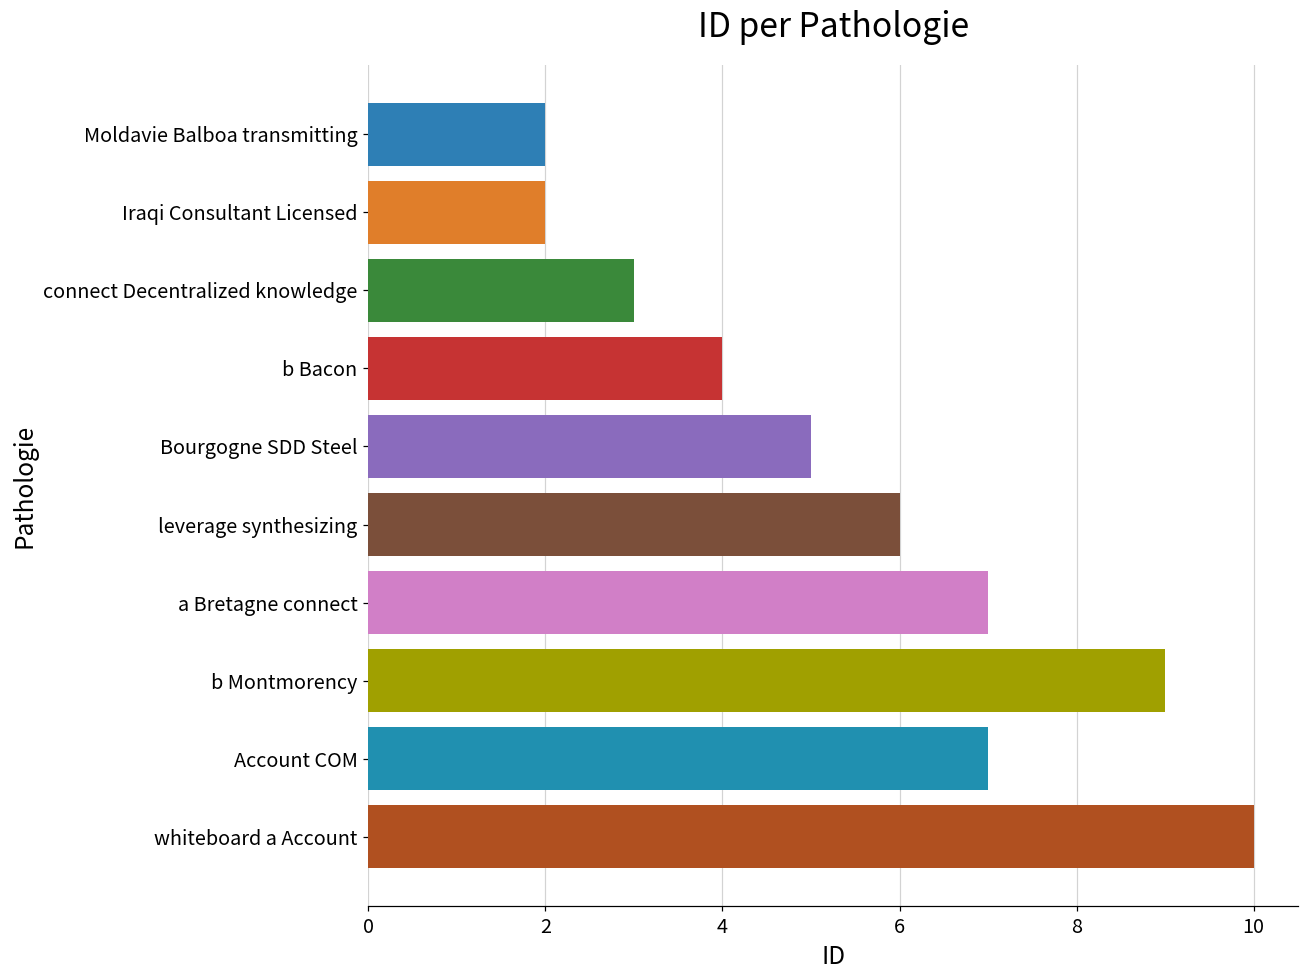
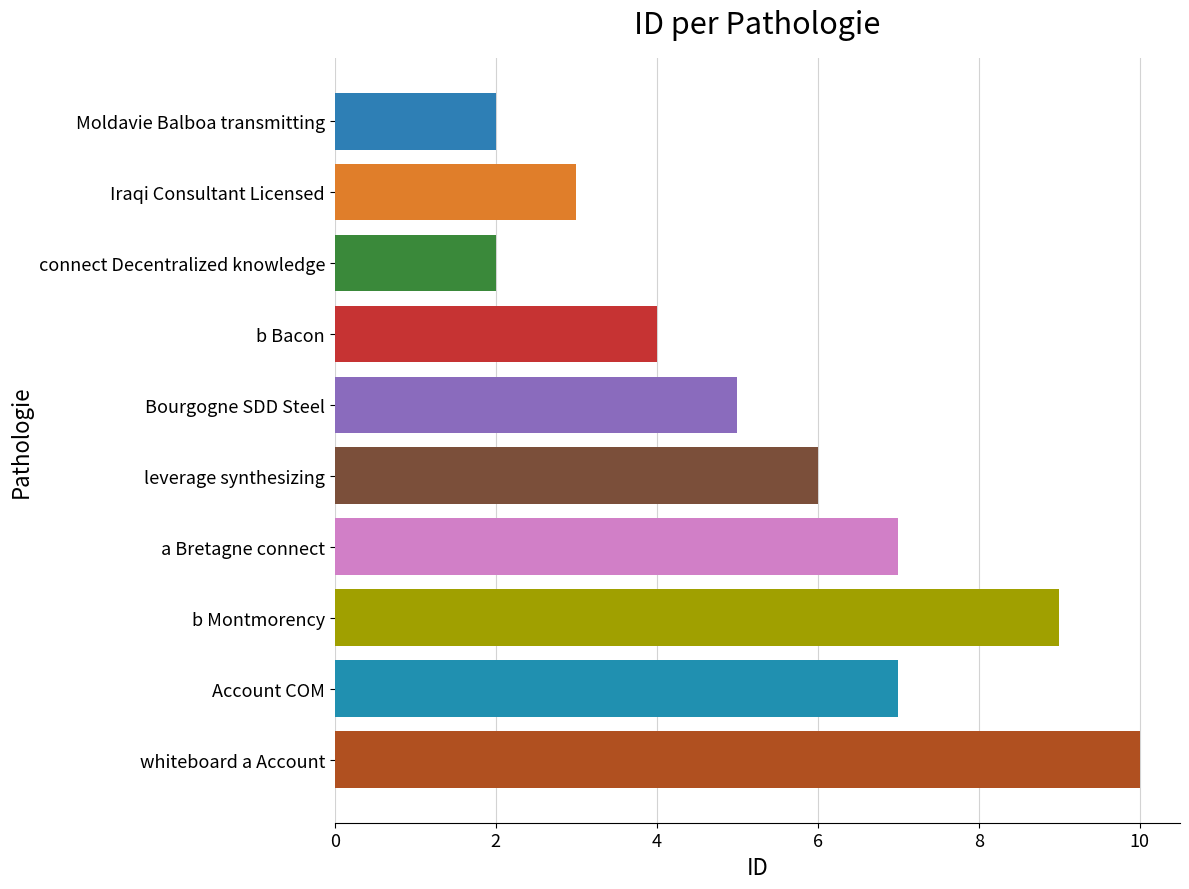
  {
    "Moldavie Balboa transmitting": 2,
-   "Iraqi Consultant Licensed": 2,
-   "connect Decentralized knowledge": 3,
+   "Iraqi Consultant Licensed": 3,
+   "connect Decentralized knowledge": 2,
    "b Bacon": 4,
    "Bourgogne SDD Steel": 5,
    "leverage synthesizing": 6,
    "a Bretagne connect": 7,
    "b Montmorency": 9,
    "Account COM": 7,
    "whiteboard a Account": 10
  }
